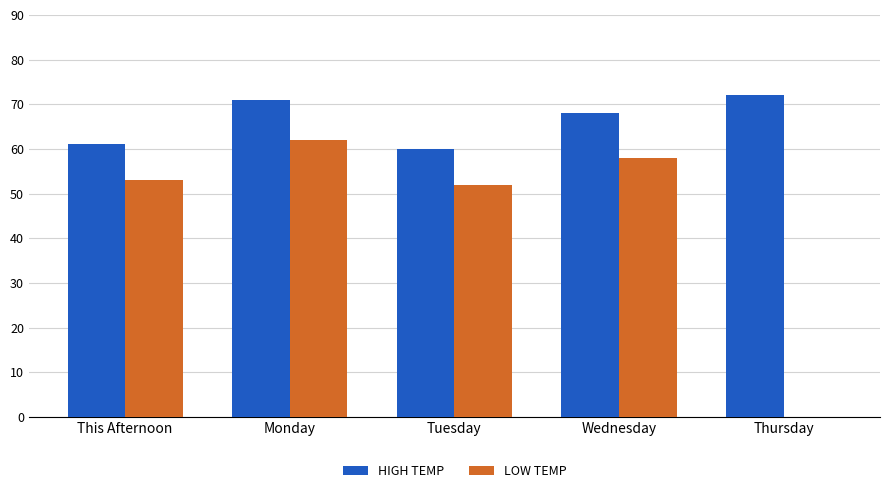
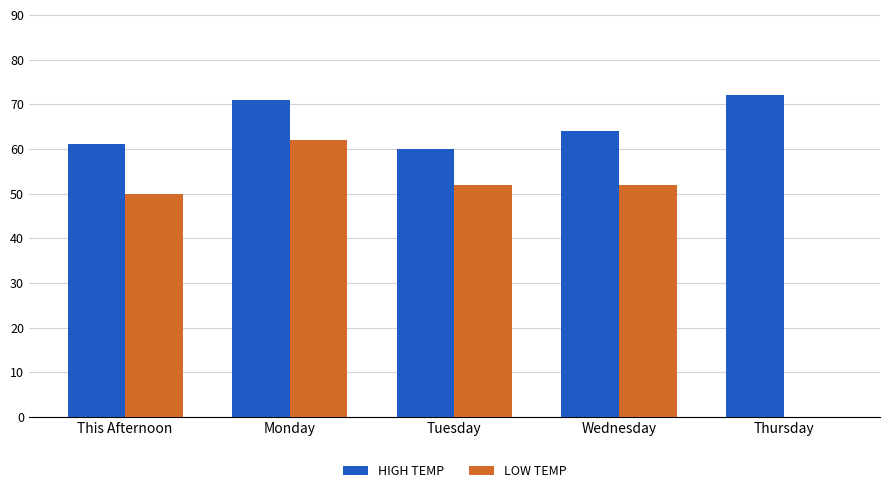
  {
    "HIGH TEMP": {
      "This Afternoon": 61,
      "Monday": 71,
      "Tuesday": 60,
-     "Wednesday": 68,
+     "Wednesday": 64,
      "Thursday": 72
    },
    "LOW TEMP": {
-     "This Afternoon": 53,
+     "This Afternoon": 50,
      "Monday": 62,
      "Tuesday": 52,
-     "Wednesday": 58,
+     "Wednesday": 52,
      "Thursday": 0
    }
  }
